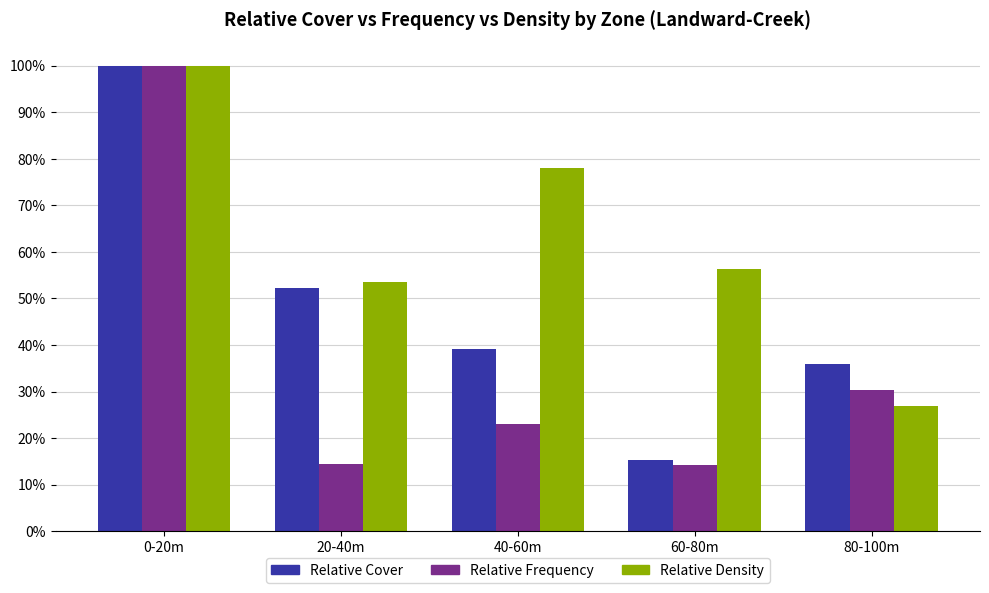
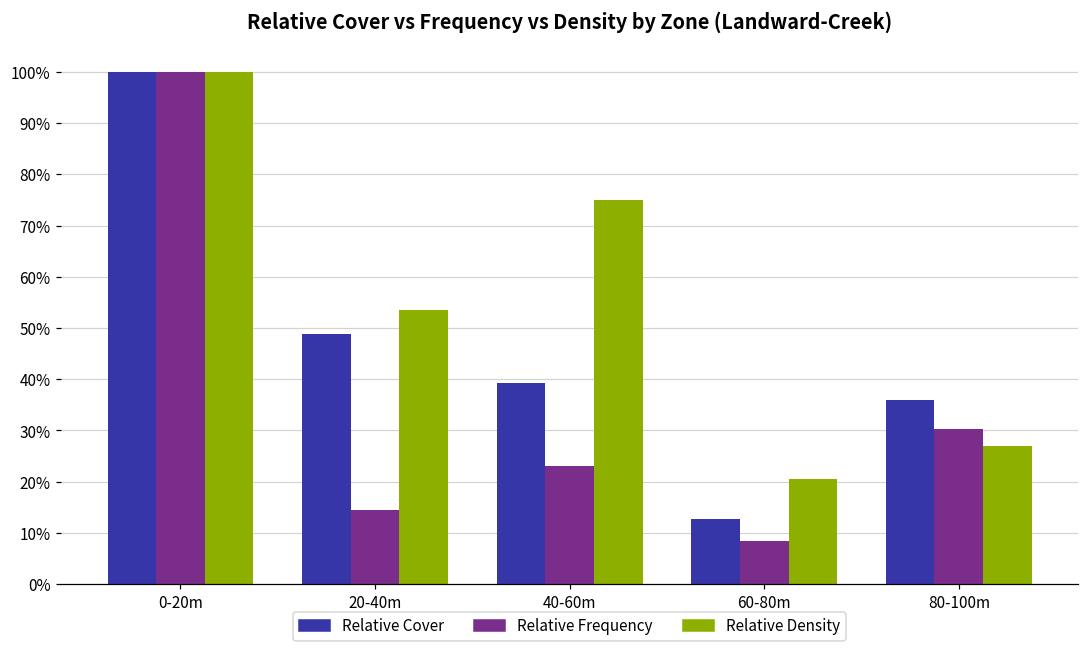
  {
    "Relative Cover": {
      "0-20m": "100%",
-     "20-40m": "52%",
+     "20-40m": "49%",
      "40-60m": "39%",
-     "60-80m": "15%",
+     "60-80m": "13%",
      "80-100m": "36%"
    },
    "Relative Frequency": {
      "0-20m": "100%",
      "20-40m": "14%",
      "40-60m": "23%",
-     "60-80m": "14%",
+     "60-80m": "8%",
      "80-100m": "30%"
    },
    "Relative Density": {
      "0-20m": "100%",
      "20-40m": "53%",
-     "40-60m": "78%",
-     "60-80m": "56%",
+     "40-60m": "75%",
+     "60-80m": "21%",
      "80-100m": "27%"
    }
  }
